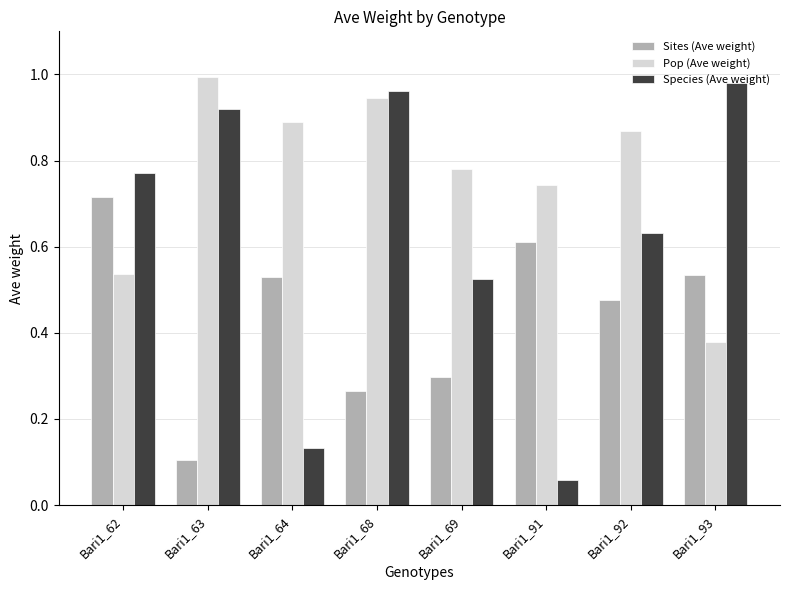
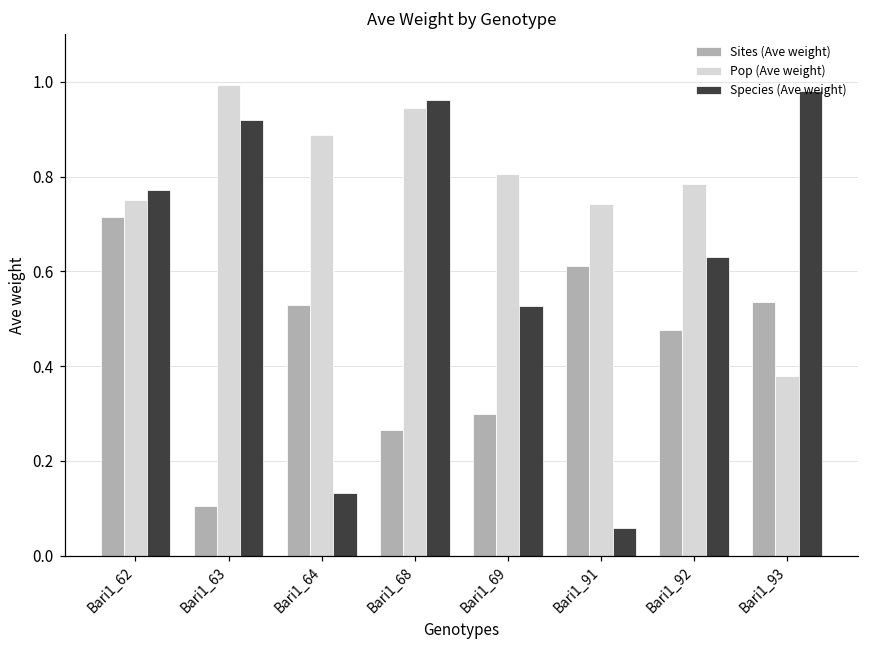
  {
    "Sites (Ave weight)": {
      "Bari1_62": 0.72,
      "Bari1_63": 0.10,
      "Bari1_64": 0.53,
      "Bari1_68": 0.27,
      "Bari1_69": 0.30,
      "Bari1_91": 0.61,
      "Bari1_92": 0.48,
      "Bari1_93": 0.53
    },
    "Pop (Ave weight)": {
-     "Bari1_62": 0.54,
+     "Bari1_62": 0.75,
      "Bari1_63": 0.99,
      "Bari1_64": 0.89,
      "Bari1_68": 0.95,
-     "Bari1_69": 0.78,
+     "Bari1_69": 0.80,
      "Bari1_91": 0.74,
-     "Bari1_92": 0.87,
+     "Bari1_92": 0.78,
      "Bari1_93": 0.38
    },
    "Species (Ave weight)": {
      "Bari1_62": 0.77,
      "Bari1_63": 0.92,
      "Bari1_64": 0.13,
      "Bari1_68": 0.96,
      "Bari1_69": 0.53,
      "Bari1_91": 0.06,
      "Bari1_92": 0.63,
      "Bari1_93": 0.98
    }
  }
